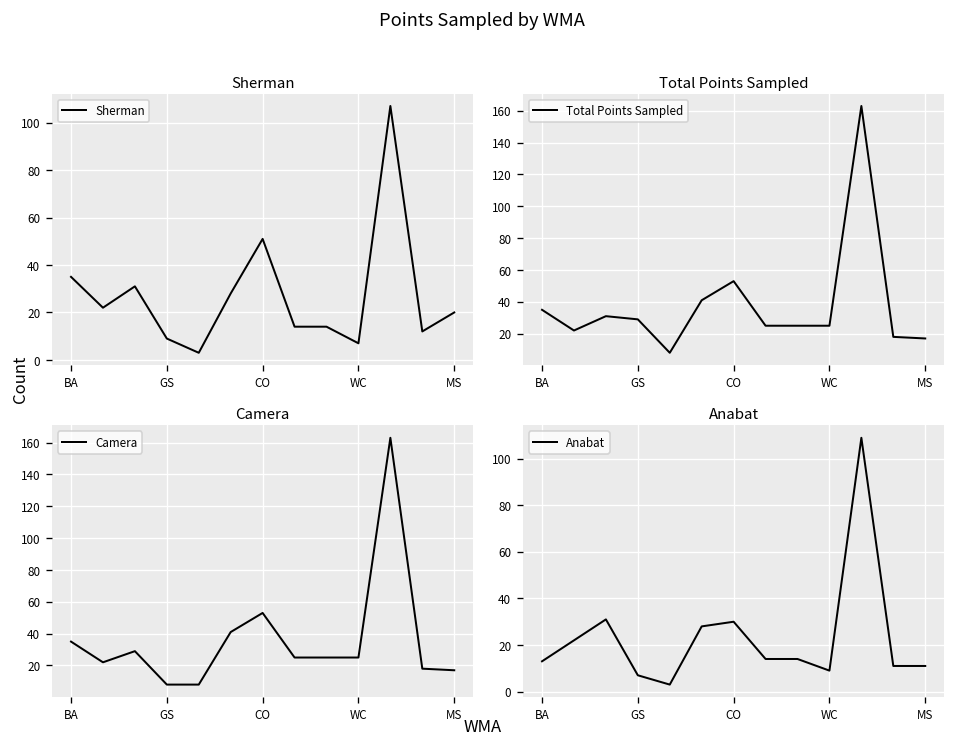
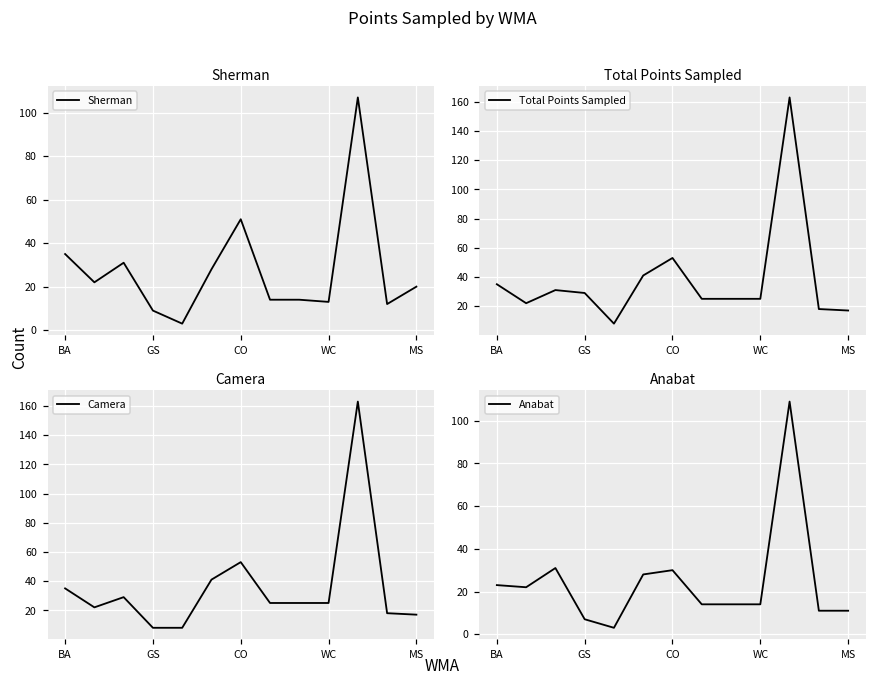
  {
    "Sherman": {
      "BA": 35,
      "GS": 9,
      "CO": 51,
-     "WC": 7,
+     "WC": 13,
      "MS": 20
    },
    "Total Points Sampled": {
      "BA": 35,
      "GS": 29,
      "CO": 53,
      "WC": 25,
      "MS": 17
    },
    "Camera": {
      "BA": 35,
      "GS": 8,
      "CO": 53,
      "WC": 25,
      "MS": 17
    },
    "Anabat": {
-     "BA": 13,
+     "BA": 23,
      "GS": 7,
      "CO": 30,
-     "WC": 9,
+     "WC": 14,
      "MS": 11
    }
  }
